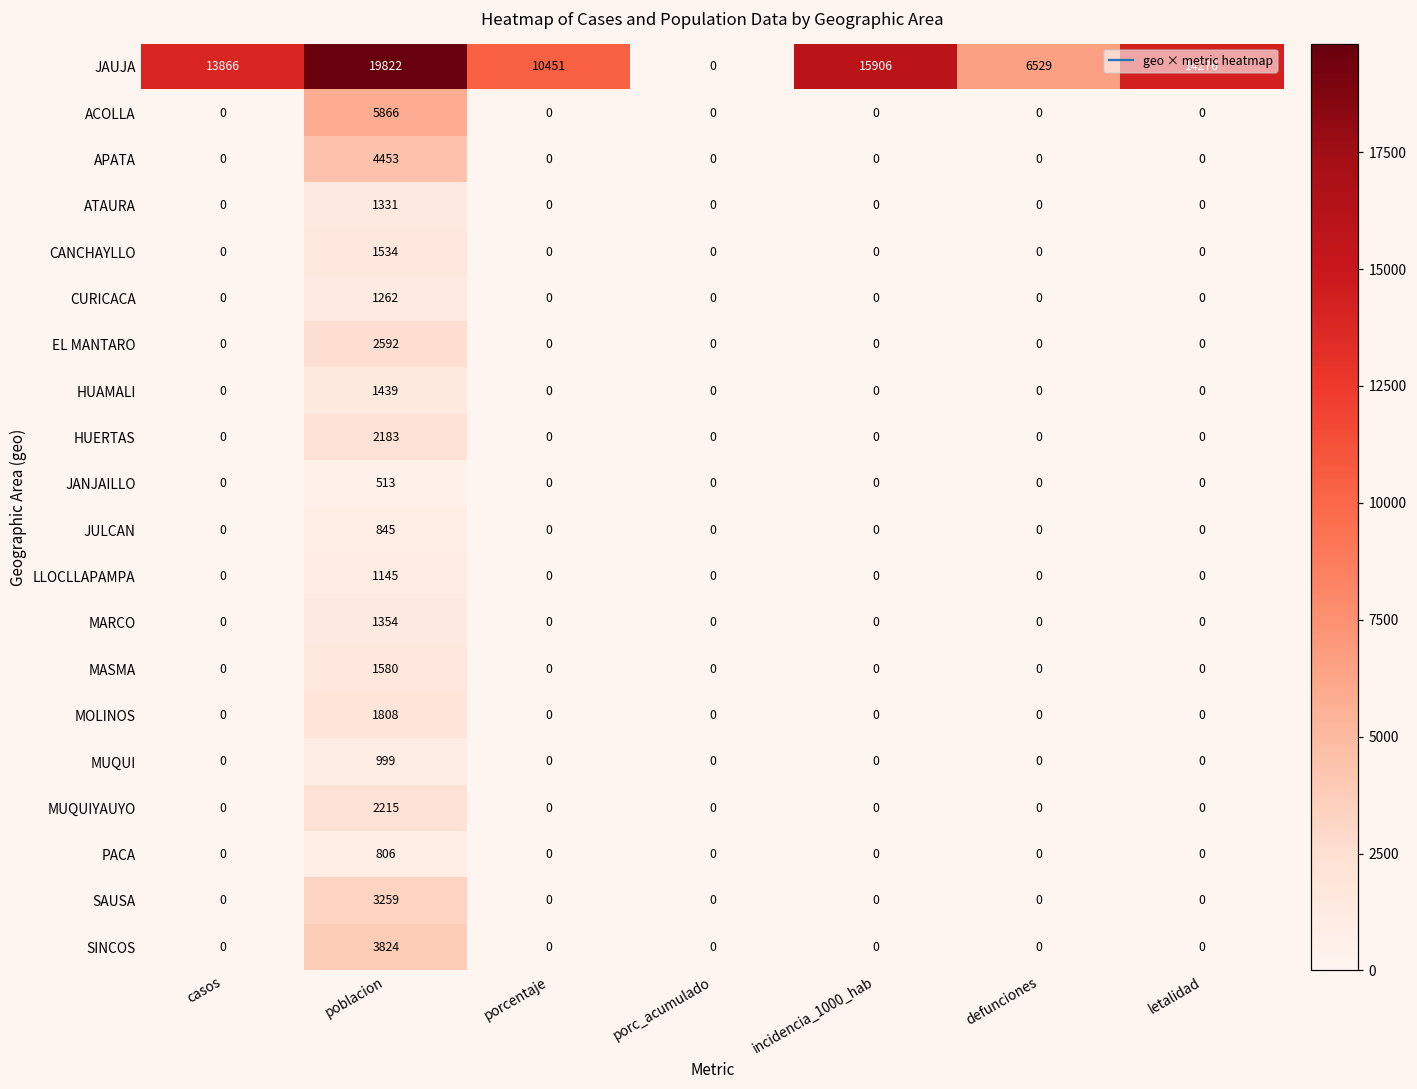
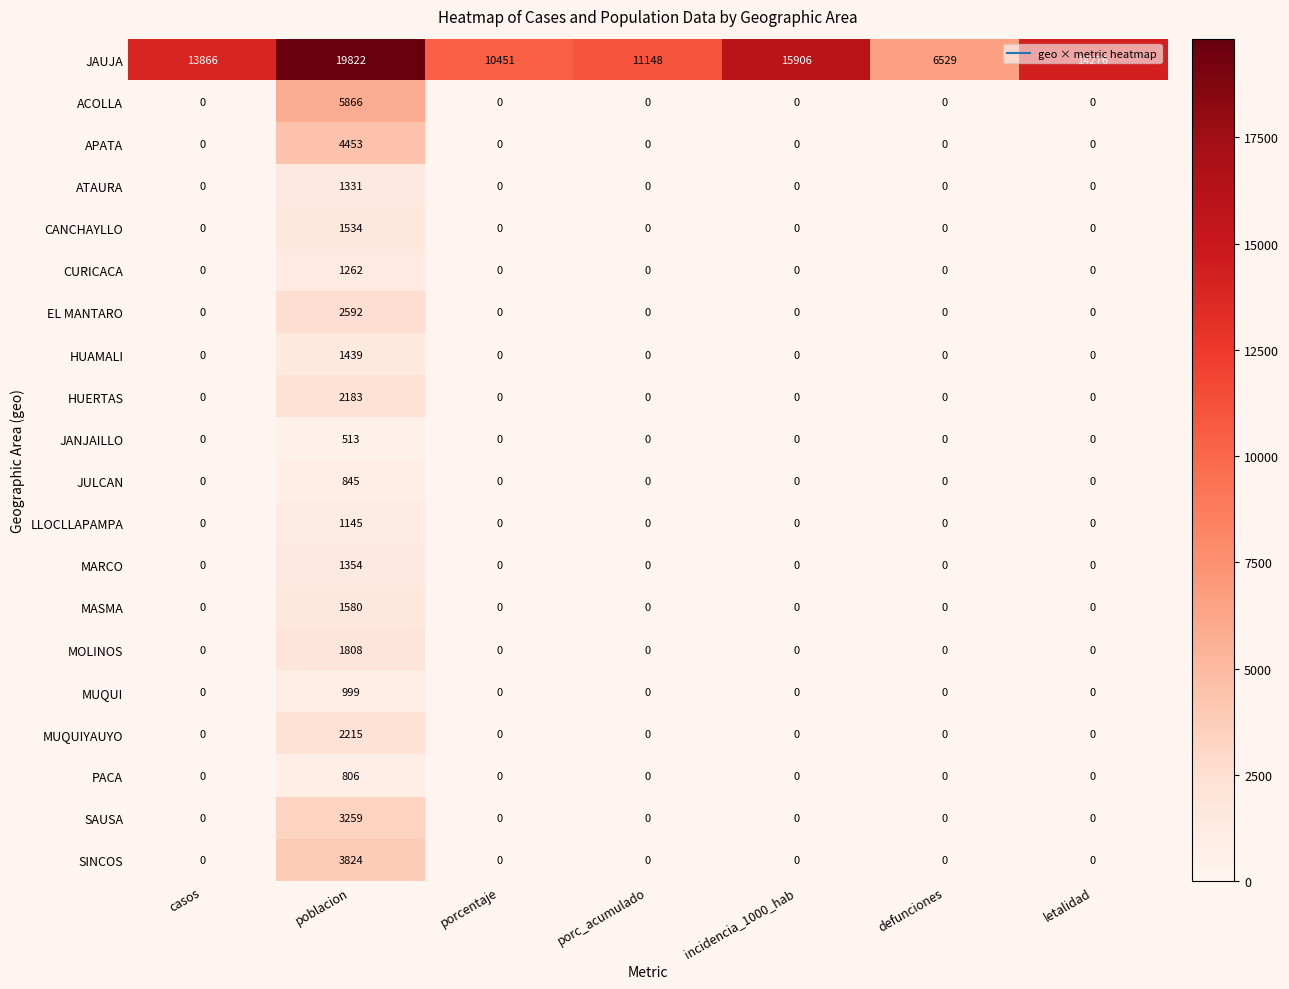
  {
    "JAUJA": {
      "casos": 13866,
      "poblacion": 19822,
      "porcentaje": 10451,
-     "porc_acumulado": 0,
+     "porc_acumulado": 11148,
      "incidencia_1000_hab": 15906,
      "defunciones": 6529
    },
    "ACOLLA": {
      "casos": 0,
      "poblacion": 5866,
      "porcentaje": 0,
      "porc_acumulado": 0,
      "incidencia_1000_hab": 0,
      "defunciones": 0,
      "letalidad": 0
    },
    "APATA": {
      "casos": 0,
      "poblacion": 4453,
      "porcentaje": 0,
      "porc_acumulado": 0,
      "incidencia_1000_hab": 0,
      "defunciones": 0,
      "letalidad": 0
    },
    "ATAURA": {
      "casos": 0,
      "poblacion": 1331,
      "porcentaje": 0,
      "porc_acumulado": 0,
      "incidencia_1000_hab": 0,
      "defunciones": 0,
      "letalidad": 0
    },
    "CANCHAYLLO": {
      "casos": 0,
      "poblacion": 1534,
      "porcentaje": 0,
      "porc_acumulado": 0,
      "incidencia_1000_hab": 0,
      "defunciones": 0,
      "letalidad": 0
    },
    "CURICACA": {
      "casos": 0,
      "poblacion": 1262,
      "porcentaje": 0,
      "porc_acumulado": 0,
      "incidencia_1000_hab": 0,
      "defunciones": 0,
      "letalidad": 0
    },
    "EL MANTARO": {
      "casos": 0,
      "poblacion": 2592,
      "porcentaje": 0,
      "porc_acumulado": 0,
      "incidencia_1000_hab": 0,
      "defunciones": 0,
      "letalidad": 0
    },
    "HUAMALI": {
      "casos": 0,
      "poblacion": 1439,
      "porcentaje": 0,
      "porc_acumulado": 0,
      "incidencia_1000_hab": 0,
      "defunciones": 0,
      "letalidad": 0
    },
    "HUERTAS": {
      "casos": 0,
      "poblacion": 2183,
      "porcentaje": 0,
      "porc_acumulado": 0,
      "incidencia_1000_hab": 0,
      "defunciones": 0,
      "letalidad": 0
    },
    "JANJAILLO": {
      "casos": 0,
      "poblacion": 513,
      "porcentaje": 0,
      "porc_acumulado": 0,
      "incidencia_1000_hab": 0,
      "defunciones": 0,
      "letalidad": 0
    },
    "JULCAN": {
      "casos": 0,
      "poblacion": 845,
      "porcentaje": 0,
      "porc_acumulado": 0,
      "incidencia_1000_hab": 0,
      "defunciones": 0,
      "letalidad": 0
    },
    "LLOCLLAPAMPA": {
      "casos": 0,
      "poblacion": 1145,
      "porcentaje": 0,
      "porc_acumulado": 0,
      "incidencia_1000_hab": 0,
      "defunciones": 0,
      "letalidad": 0
    },
    "MARCO": {
      "casos": 0,
      "poblacion": 1354,
      "porcentaje": 0,
      "porc_acumulado": 0,
      "incidencia_1000_hab": 0,
      "defunciones": 0,
      "letalidad": 0
    },
    "MASMA": {
      "casos": 0,
      "poblacion": 1580,
      "porcentaje": 0,
      "porc_acumulado": 0,
      "incidencia_1000_hab": 0,
      "defunciones": 0,
      "letalidad": 0
    },
    "MOLINOS": {
      "casos": 0,
      "poblacion": 1808,
      "porcentaje": 0,
      "porc_acumulado": 0,
      "incidencia_1000_hab": 0,
      "defunciones": 0,
      "letalidad": 0
    },
    "MUQUI": {
      "casos": 0,
      "poblacion": 999,
      "porcentaje": 0,
      "porc_acumulado": 0,
      "incidencia_1000_hab": 0,
      "defunciones": 0,
      "letalidad": 0
    },
    "MUQUIYAUYO": {
      "casos": 0,
      "poblacion": 2215,
      "porcentaje": 0,
      "porc_acumulado": 0,
      "incidencia_1000_hab": 0,
      "defunciones": 0,
      "letalidad": 0
    },
    "PACA": {
      "casos": 0,
      "poblacion": 806,
      "porcentaje": 0,
      "porc_acumulado": 0,
      "incidencia_1000_hab": 0,
      "defunciones": 0,
      "letalidad": 0
    },
    "SAUSA": {
      "casos": 0,
      "poblacion": 3259,
      "porcentaje": 0,
      "porc_acumulado": 0,
      "incidencia_1000_hab": 0,
      "defunciones": 0,
      "letalidad": 0
    },
    "SINCOS": {
      "casos": 0,
      "poblacion": 3824,
      "porcentaje": 0,
      "porc_acumulado": 0,
      "incidencia_1000_hab": 0,
      "defunciones": 0,
      "letalidad": 0
    }
  }
